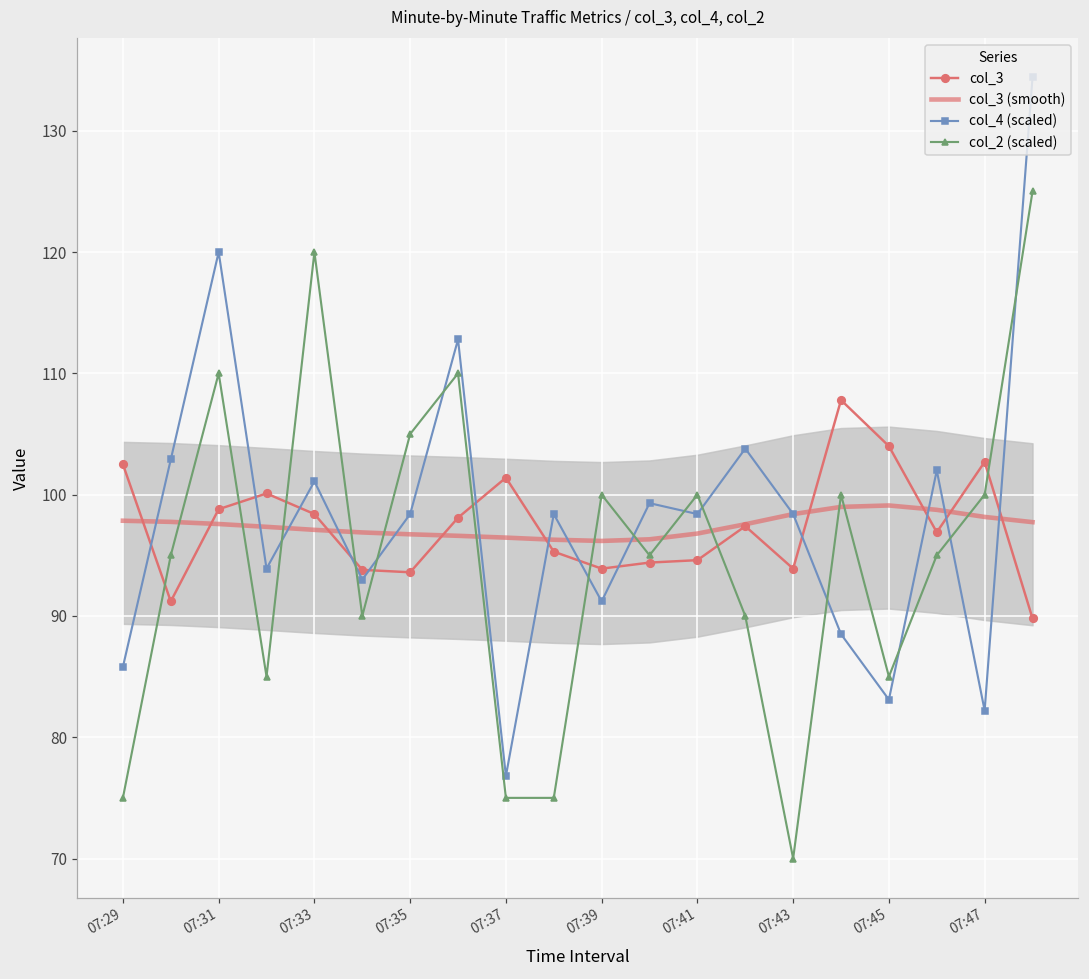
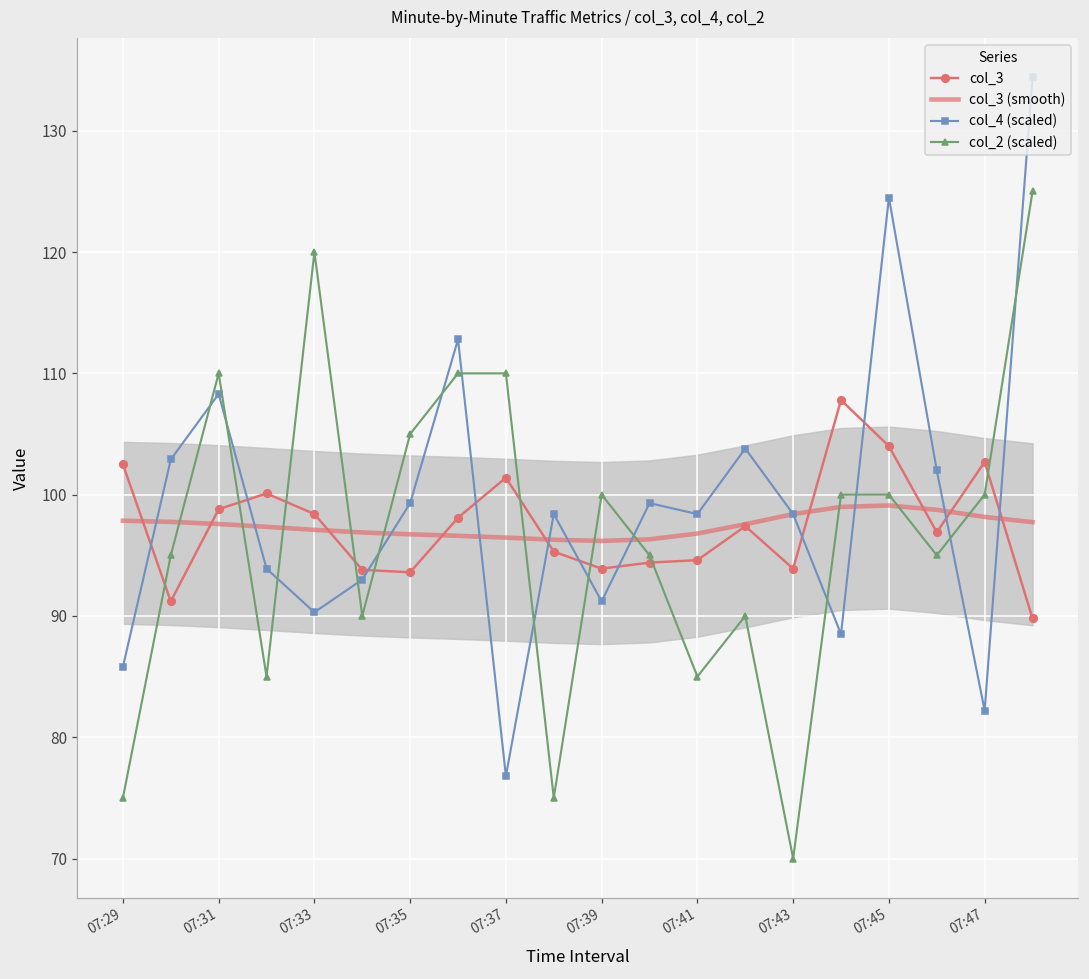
  {
    "col_4 (scaled)": {
      "07:29": 85.8,
-     "07:31": 120.0,
-     "07:33": 101.1,
-     "07:35": 98.4,
+     "07:31": 108.3,
+     "07:33": 90.3,
+     "07:35": 99.3,
      "07:37": 76.8,
      "07:39": 91.2,
      "07:41": 98.4,
-     "07:45": 83.1,
+     "07:45": 124.5,
      "07:47": 82.2
    },
    "col_2 (scaled)": {
      "07:29": 75.0,
      "07:31": 110.0,
      "07:33": 120.0,
      "07:35": 105.0,
-     "07:37": 75.0,
+     "07:37": 110.0,
      "07:39": 100.0,
-     "07:41": 100.0,
+     "07:41": 85.0,
      "07:43": 70.0,
-     "07:45": 85.0,
+     "07:45": 100.0,
      "07:47": 100.0
    }
  }
